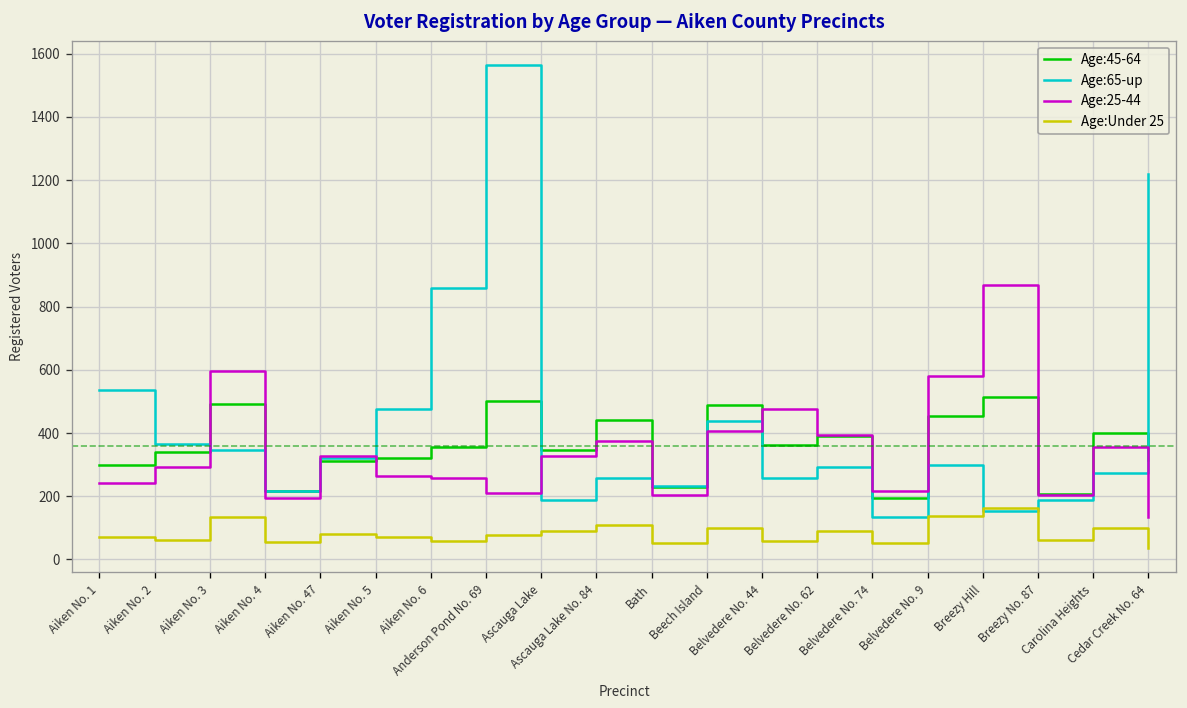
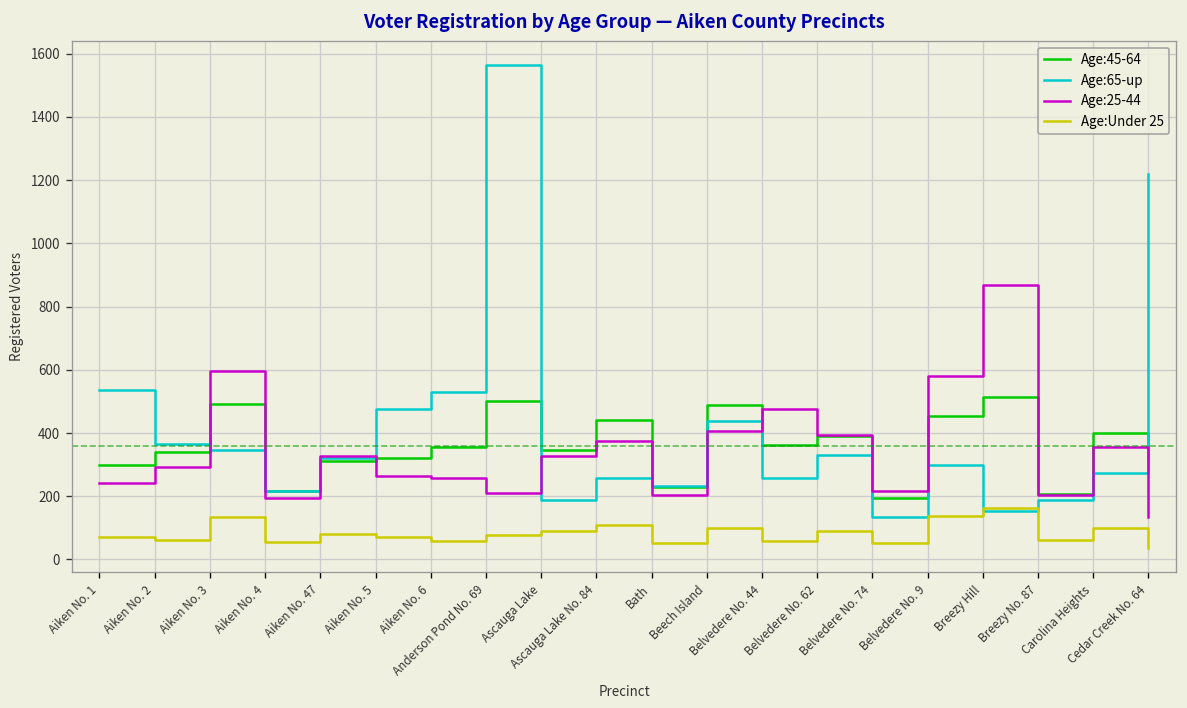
  {
    "Age:45-64": {
      "Aiken No. 1": 300,
      "Aiken No. 2": 340,
      "Aiken No. 3": 490,
      "Aiken No. 47": 310,
      "Aiken No. 5": 320,
      "Aiken No. 6": 360,
      "Anderson Pond No. 69": 500,
      "Ascauga Lake": 350,
      "Ascauga Lake No. 84": 440,
      "Beech Island": 490,
      "Belvedere No. 44": 360,
      "Belvedere No. 74": 190,
      "Belvedere No. 9": 450,
      "Breezy Hill": 520,
      "Carolina Heights": 400,
      "Cedar Creek No. 64": 320
    },
    "Age:65-up": {
      "Aiken No. 1": 540,
      "Aiken No. 2": 370,
      "Aiken No. 3": 350,
      "Aiken No. 5": 480,
-     "Aiken No. 6": 860,
+     "Aiken No. 6": 530,
      "Anderson Pond No. 69": 1560,
      "Ascauga Lake": 190,
      "Ascauga Lake No. 84": 260,
      "Beech Island": 440,
      "Belvedere No. 44": 260,
-     "Belvedere No. 62": 290,
+     "Belvedere No. 62": 330,
      "Belvedere No. 74": 130,
      "Belvedere No. 9": 300,
      "Breezy No. 87": 190,
      "Carolina Heights": 270,
      "Cedar Creek No. 64": 1220
    },
    "Age:25-44": {
      "Aiken No. 1": 240,
      "Aiken No. 2": 290,
      "Aiken No. 3": 600,
      "Aiken No. 4": 200,
      "Aiken No. 5": 260,
      "Aiken No. 6": 260,
      "Anderson Pond No. 69": 210,
      "Ascauga Lake": 330,
      "Ascauga Lake No. 84": 380,
      "Bath": 200,
      "Beech Island": 410,
      "Belvedere No. 44": 480,
      "Belvedere No. 74": 220,
      "Belvedere No. 9": 580,
      "Breezy Hill": 870,
      "Carolina Heights": 360,
      "Cedar Creek No. 64": 130
    },
    "Age:Under 25": {
      "Aiken No. 1": 70,
      "Aiken No. 2": 60,
      "Aiken No. 3": 130,
      "Aiken No. 4": 50,
      "Aiken No. 47": 80,
      "Aiken No. 5": 70,
      "Aiken No. 6": 60,
      "Anderson Pond No. 69": 80,
      "Ascauga Lake": 90,
      "Ascauga Lake No. 84": 110,
      "Bath": 50,
      "Beech Island": 100,
      "Belvedere No. 44": 60,
      "Belvedere No. 62": 90,
      "Belvedere No. 74": 50,
      "Belvedere No. 9": 140,
      "Breezy No. 87": 60,
      "Carolina Heights": 100,
      "Cedar Creek No. 64": 40
    }
  }
